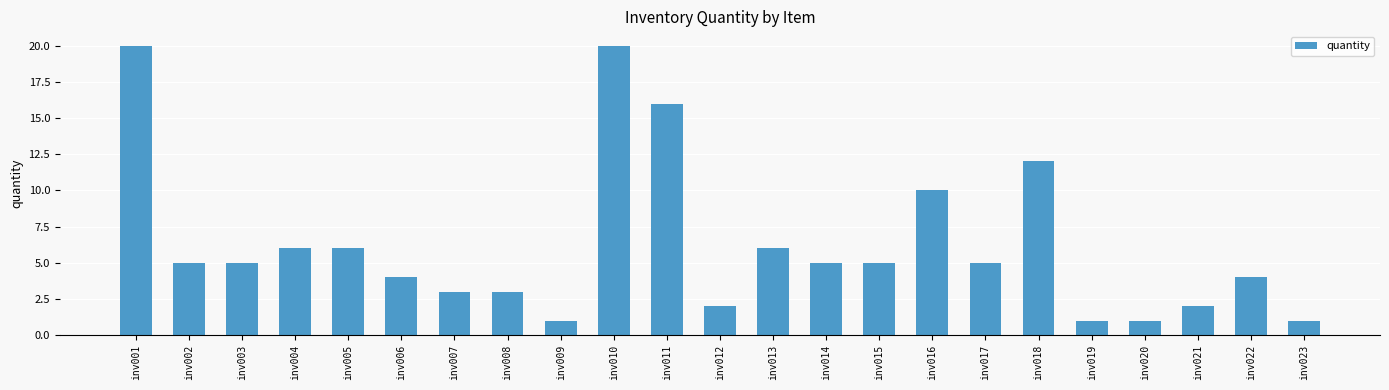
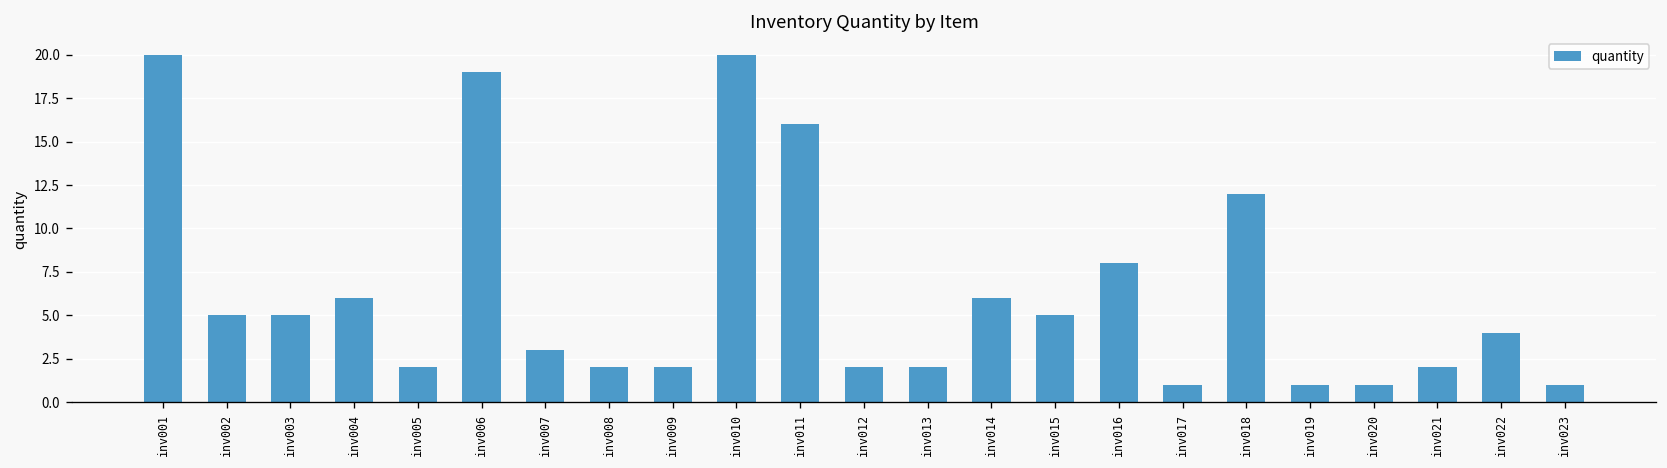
  {
    "inv001": 20,
    "inv002": 5,
    "inv003": 5,
    "inv004": 6,
-   "inv005": 6,
-   "inv006": 4,
+   "inv005": 2,
+   "inv006": 19,
    "inv007": 3,
-   "inv008": 3,
-   "inv009": 1,
+   "inv008": 2,
+   "inv009": 2,
    "inv010": 20,
    "inv011": 16,
    "inv012": 2,
-   "inv013": 6,
-   "inv014": 5,
+   "inv013": 2,
+   "inv014": 6,
    "inv015": 5,
-   "inv016": 10,
-   "inv017": 5,
+   "inv016": 8,
+   "inv017": 1,
    "inv018": 12,
    "inv019": 1,
    "inv020": 1,
    "inv021": 2,
    "inv022": 4,
    "inv023": 1
  }
